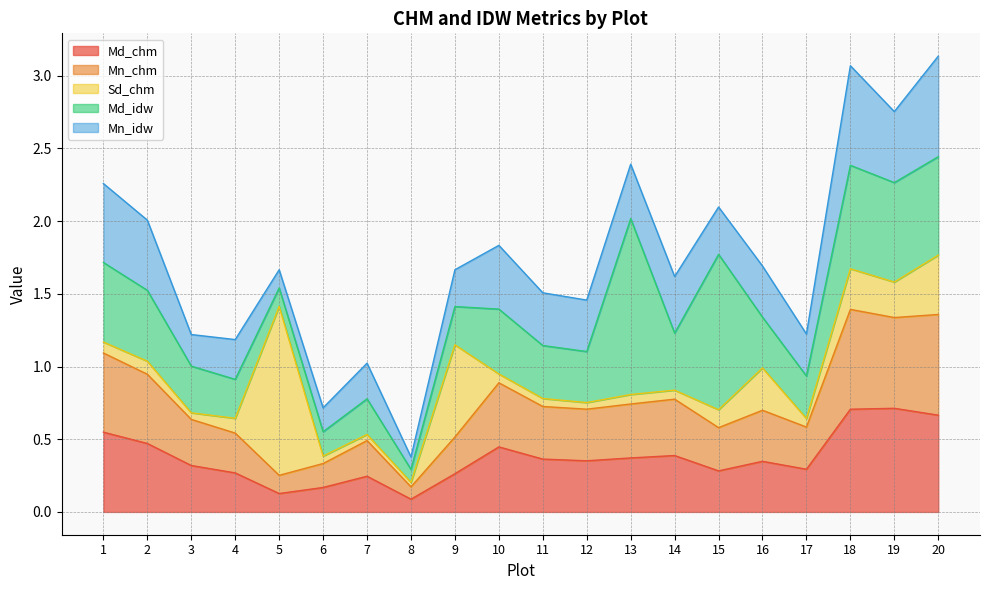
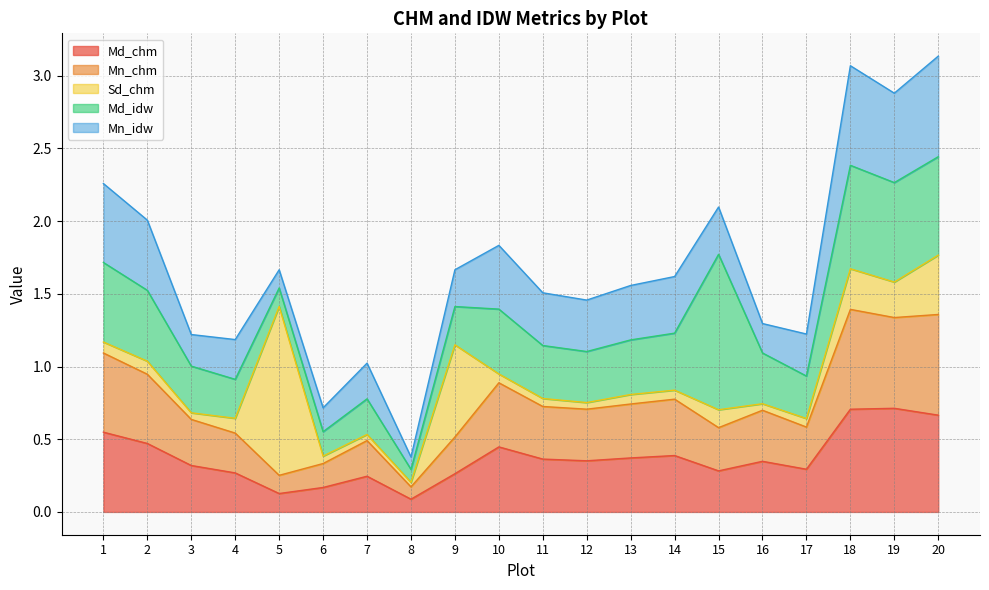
  {
    "Sd_chm": {
      "1": 0.08,
      "2": 0.09,
      "3": 0.05,
      "4": 0.10,
      "5": 1.16,
      "6": 0.05,
      "7": 0.04,
      "8": 0.03,
      "9": 0.63,
      "10": 0.06,
      "11": 0.05,
      "12": 0.05,
      "13": 0.07,
      "14": 0.06,
      "15": 0.12,
-     "16": 0.29,
+     "16": 0.04,
      "17": 0.06,
      "18": 0.28,
      "19": 0.24,
      "20": 0.41
    },
    "Md_idw": {
      "1": 0.55,
      "2": 0.49,
      "3": 0.32,
      "4": 0.27,
      "5": 0.13,
      "6": 0.17,
      "7": 0.25,
      "8": 0.09,
      "9": 0.26,
      "10": 0.45,
      "11": 0.36,
      "12": 0.35,
-     "13": 1.21,
+     "13": 0.38,
      "14": 0.39,
      "15": 1.07,
      "16": 0.35,
      "17": 0.29,
      "18": 0.71,
      "19": 0.68,
      "20": 0.68
    },
    "Mn_idw": {
      "1": 0.54,
      "2": 0.48,
      "3": 0.22,
      "4": 0.27,
      "5": 0.13,
      "6": 0.16,
      "7": 0.25,
      "8": 0.09,
      "9": 0.25,
      "10": 0.44,
      "11": 0.36,
      "12": 0.35,
      "13": 0.37,
      "14": 0.39,
      "15": 0.33,
-     "16": 0.35,
+     "16": 0.20,
      "17": 0.29,
      "18": 0.68,
-     "19": 0.49,
+     "19": 0.61,
      "20": 0.69
    }
  }
